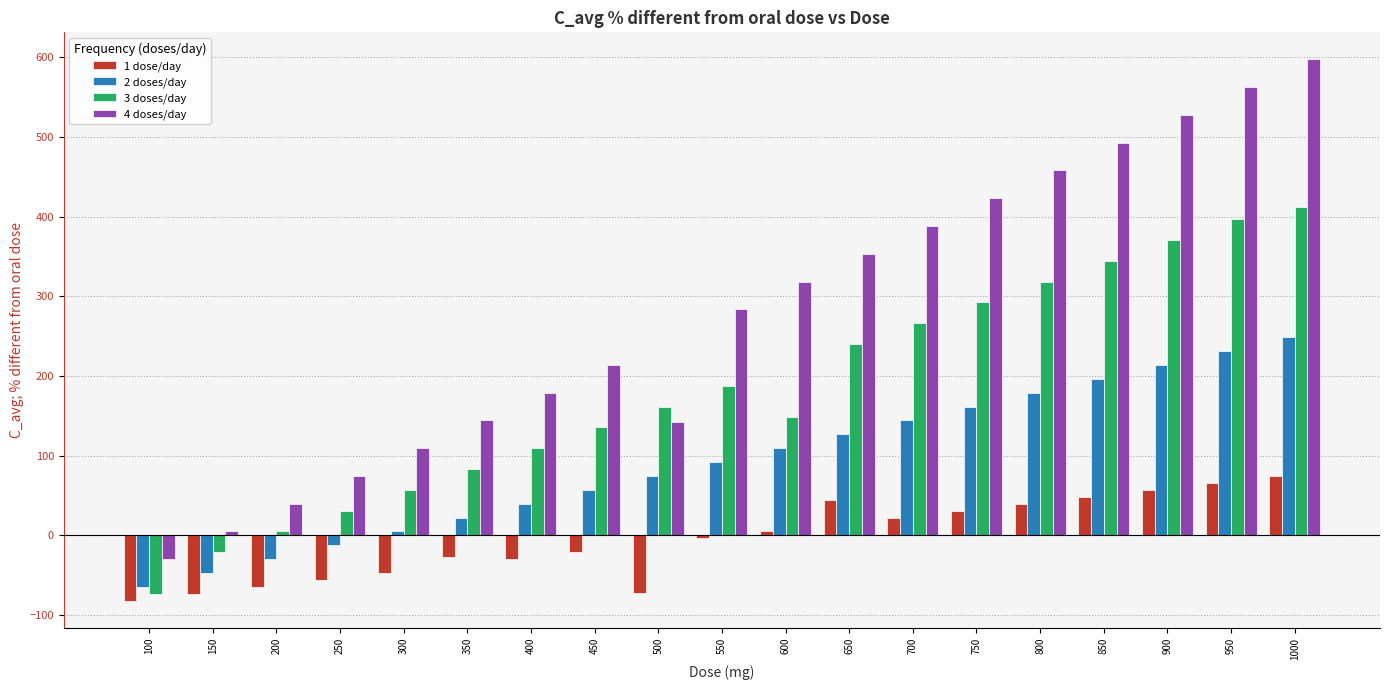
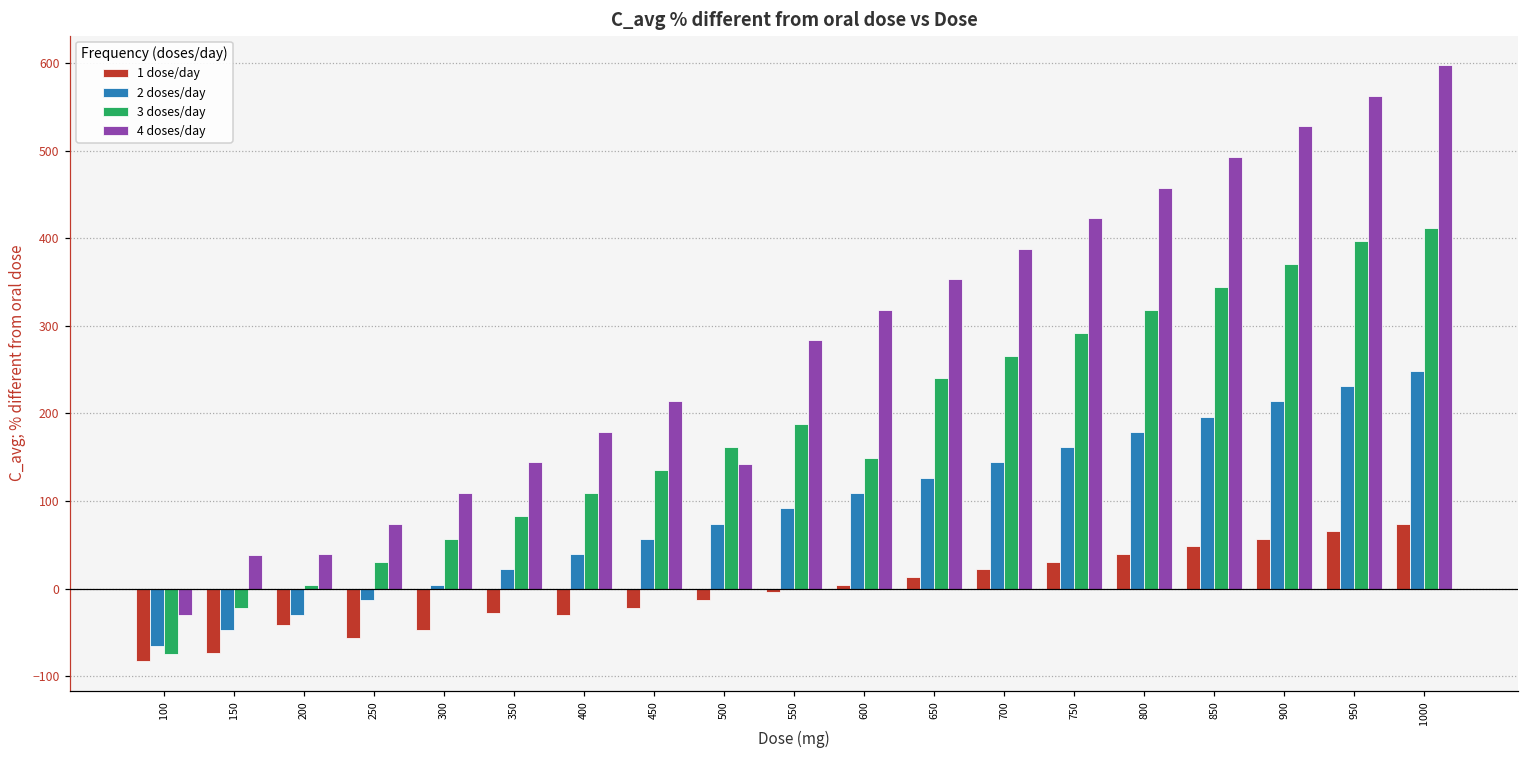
  {
    "1 dose/day": {
      "100": -80,
      "150": -70,
-     "200": -70,
+     "200": -40,
      "250": -60,
      "300": -50,
      "350": -30,
      "400": -30,
      "450": -20,
-     "500": -70,
+     "500": -10,
      "550": 0,
      "600": 0,
-     "650": 40,
+     "650": 10,
      "700": 20,
      "750": 30,
      "800": 40,
      "850": 50,
      "900": 60,
      "950": 70,
      "1000": 70
    },
    "2 doses/day": {
      "100": -70,
      "150": -50,
      "200": -30,
      "250": -10,
      "300": 0,
      "350": 20,
      "400": 40,
      "450": 60,
      "500": 70,
      "550": 90,
      "600": 110,
      "650": 130,
      "700": 140,
      "750": 160,
      "800": 180,
      "850": 200,
      "900": 210,
      "950": 230,
      "1000": 250
    },
    "3 doses/day": {
      "100": -70,
      "150": -20,
      "200": 0,
      "250": 30,
      "300": 60,
      "350": 80,
      "400": 110,
      "450": 140,
      "500": 160,
      "550": 190,
      "600": 150,
      "650": 240,
      "700": 270,
      "750": 290,
      "800": 320,
      "850": 340,
      "900": 370,
      "950": 400,
      "1000": 410
    },
    "4 doses/day": {
      "100": -30,
-     "150": 0,
+     "150": 40,
      "200": 40,
      "250": 70,
      "300": 110,
      "350": 140,
      "400": 180,
      "450": 210,
      "500": 140,
      "550": 280,
      "600": 320,
      "650": 350,
      "700": 390,
      "750": 420,
      "800": 460,
      "850": 490,
      "900": 530,
      "950": 560,
      "1000": 600
    }
  }
